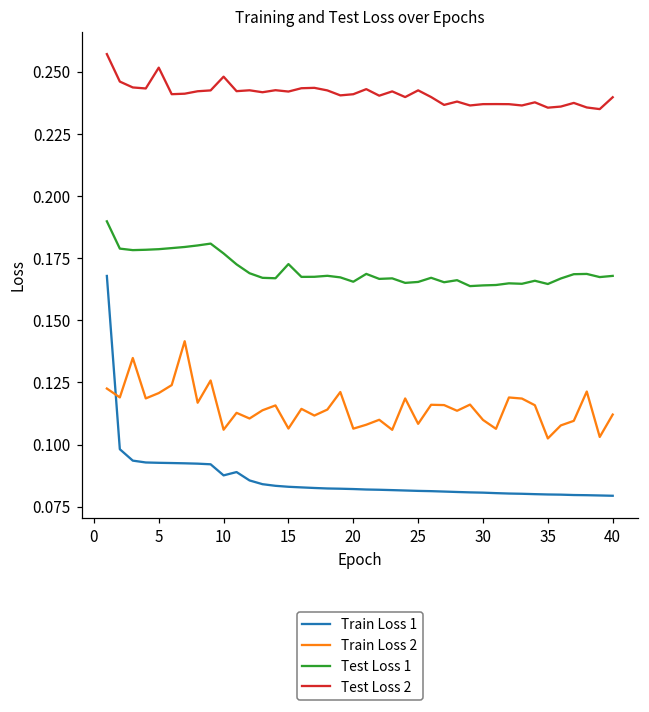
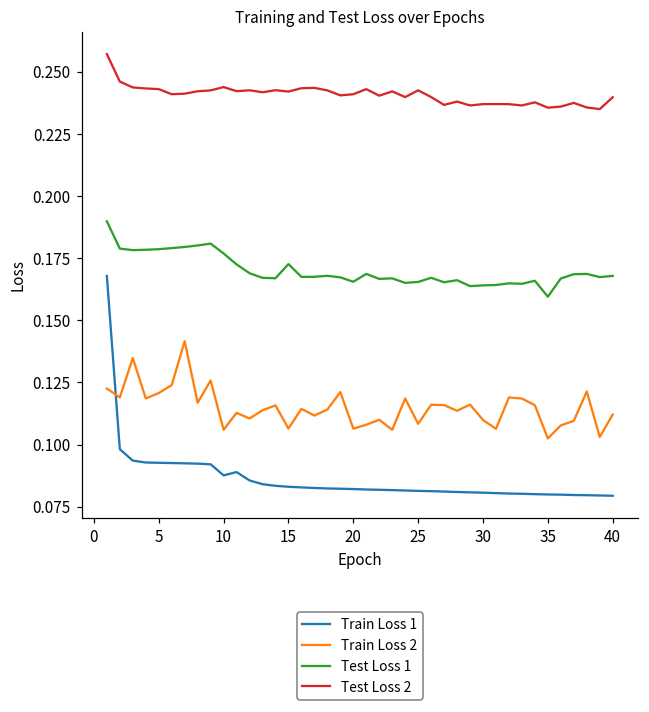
  {
    "Train Loss 1": {
      "5": 0.093,
      "10": 0.088,
      "15": 0.083,
      "20": 0.082,
      "25": 0.081,
      "30": 0.081,
      "35": 0.080,
      "40": 0.079
    },
    "Train Loss 2": {
      "5": 0.121,
      "10": 0.106,
      "15": 0.106,
      "20": 0.106,
      "25": 0.108,
      "30": 0.110,
      "35": 0.102,
      "40": 0.112
    },
    "Test Loss 1": {
      "5": 0.179,
      "10": 0.177,
      "15": 0.173,
      "20": 0.165,
      "25": 0.165,
      "30": 0.164,
-     "35": 0.165,
+     "35": 0.159,
      "40": 0.168
    },
    "Test Loss 2": {
-     "5": 0.252,
-     "10": 0.248,
+     "5": 0.243,
+     "10": 0.244,
      "15": 0.242,
      "20": 0.241,
      "25": 0.242,
      "30": 0.237,
      "35": 0.235,
      "40": 0.240
    }
  }
